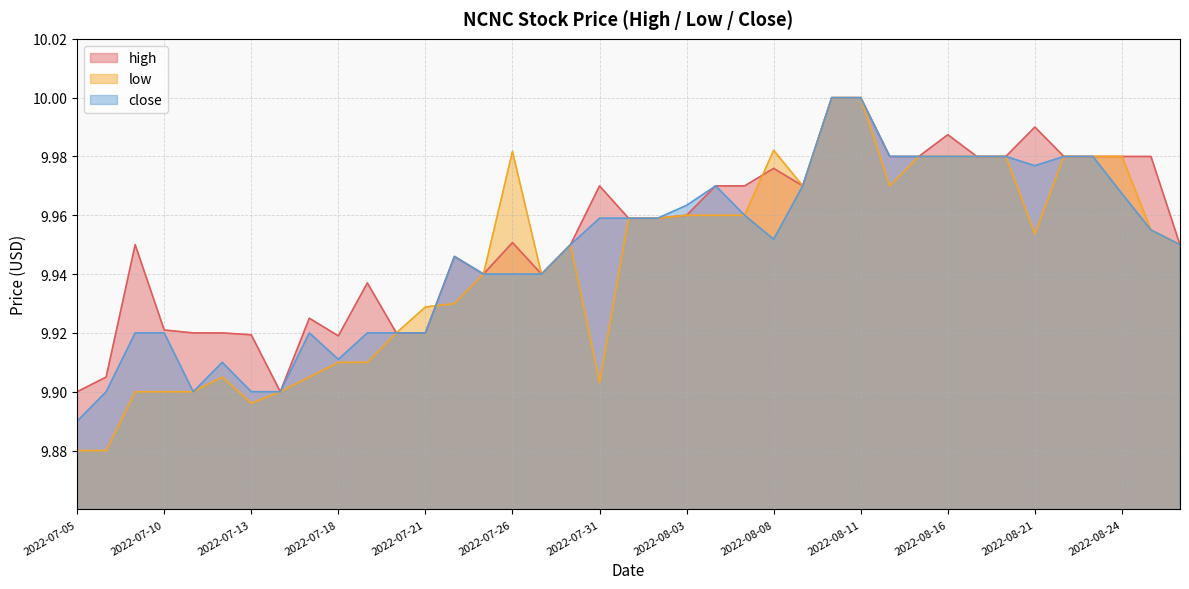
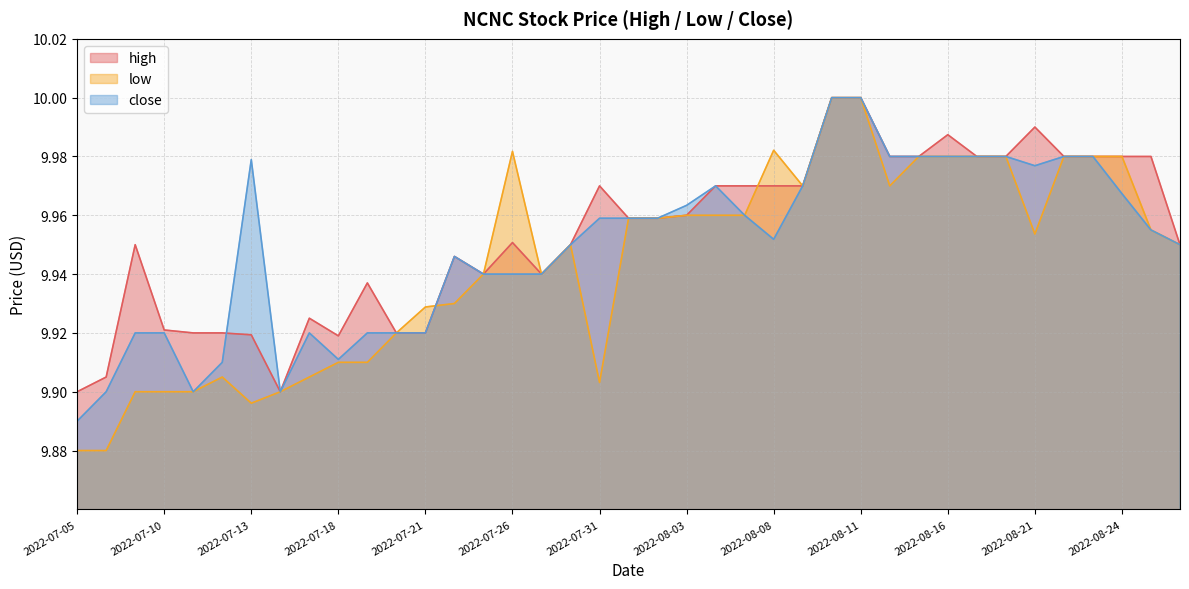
  {
    "high": {
      "2022-07-05": 9.900,
      "2022-07-10": 9.921,
      "2022-07-13": 9.919,
      "2022-07-18": 9.919,
      "2022-07-26": 9.951,
      "2022-07-31": 9.970,
-     "2022-08-08": 9.976,
+     "2022-08-08": 9.970,
      "2022-08-16": 9.987,
      "2022-08-21": 9.990
    },
    "low": {
      "2022-07-05": 9.880,
      "2022-07-10": 9.900,
      "2022-07-13": 9.896,
      "2022-07-18": 9.910,
      "2022-07-21": 9.929,
      "2022-07-26": 9.982,
      "2022-07-31": 9.903,
      "2022-08-08": 9.982,
      "2022-08-21": 9.954
    },
    "close": {
      "2022-07-05": 9.890,
      "2022-07-10": 9.920,
-     "2022-07-13": 9.900,
+     "2022-07-13": 9.979,
      "2022-07-18": 9.911,
      "2022-07-26": 9.940,
      "2022-07-31": 9.959,
      "2022-08-03": 9.963,
      "2022-08-08": 9.952,
      "2022-08-21": 9.977,
      "2022-08-24": 9.967
    }
  }
